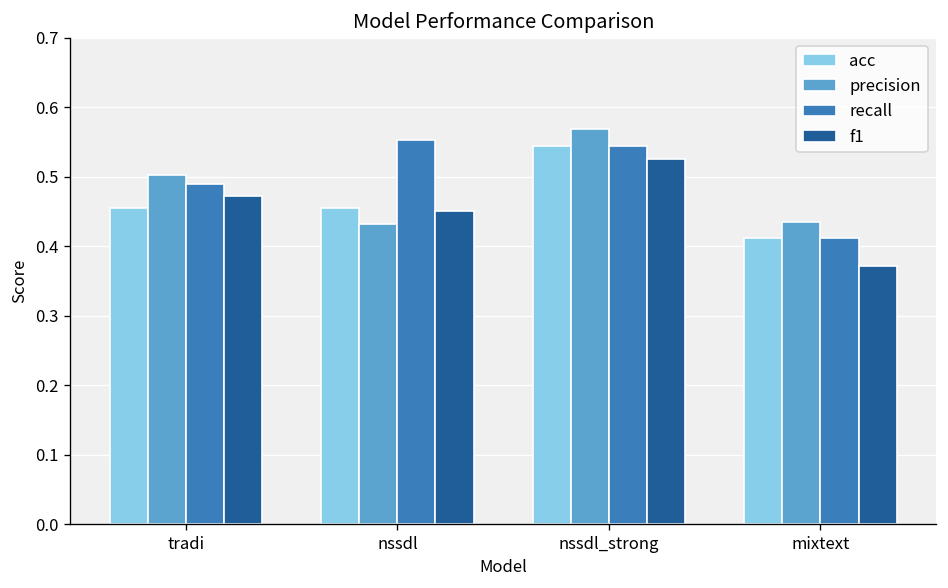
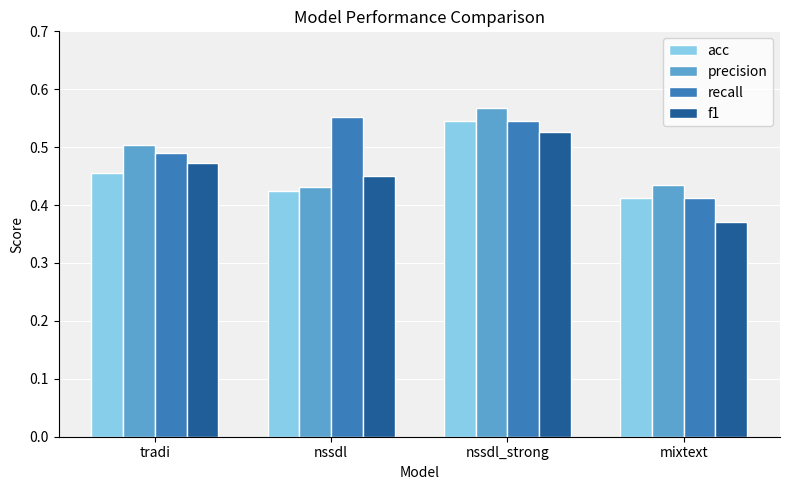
  {
    "acc": {
      "tradi": 0.46,
-     "nssdl": 0.46,
+     "nssdl": 0.42,
      "nssdl_strong": 0.54,
      "mixtext": 0.41
    }
  }
